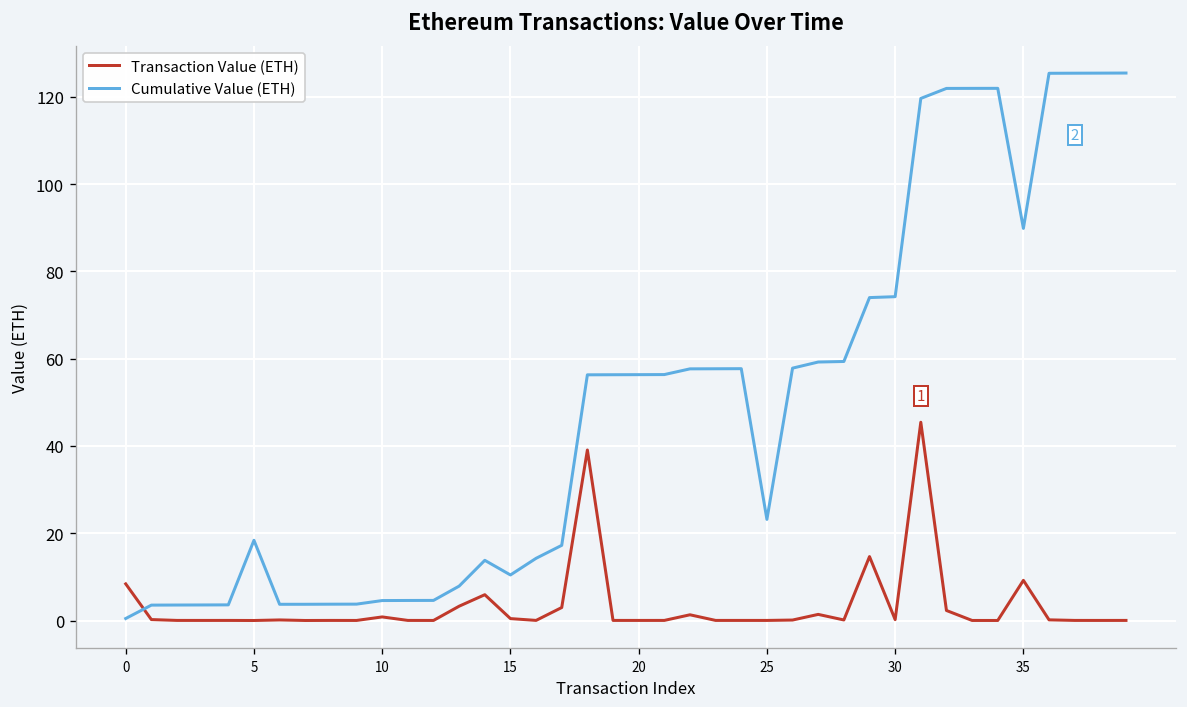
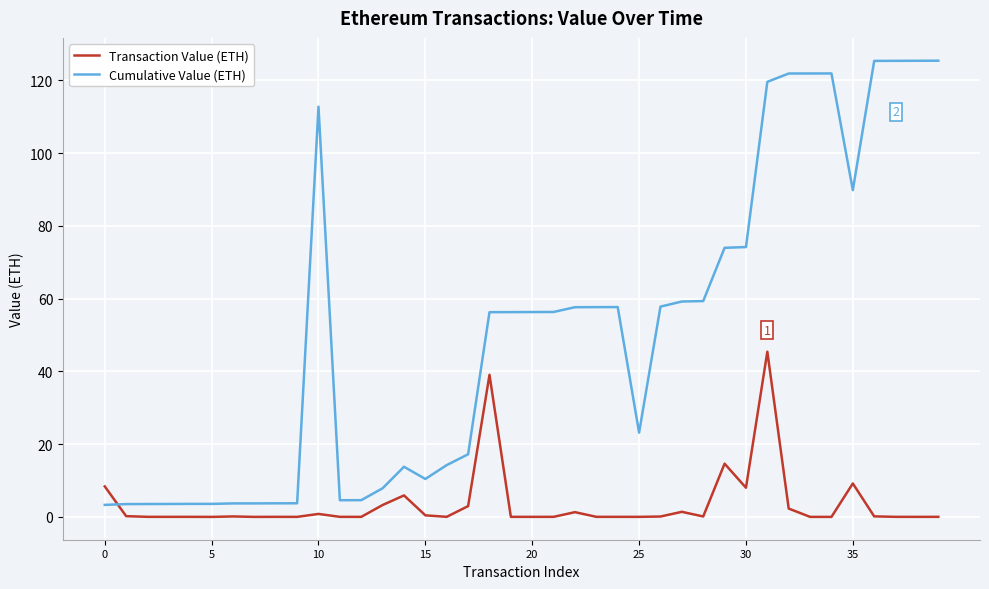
  {
    "Transaction Value (ETH)": {
      "0": 8,
      "5": 0,
      "10": 1,
      "15": 0,
      "20": 0,
      "25": 0,
-     "30": 0,
+     "30": 8,
      "35": 9
    },
    "Cumulative Value (ETH)": {
-     "0": 0,
-     "5": 18,
-     "10": 5,
+     "0": 3,
+     "5": 4,
+     "10": 113,
      "15": 10,
      "20": 56,
      "25": 23,
      "30": 74,
      "35": 90
    }
  }
